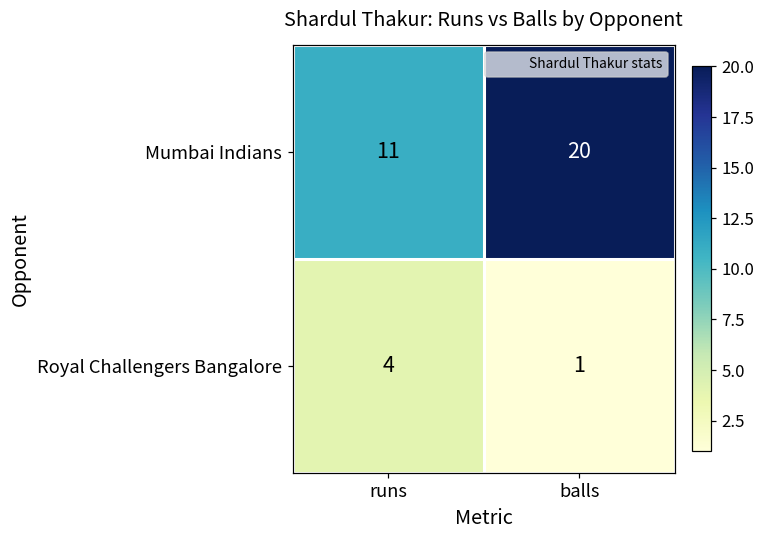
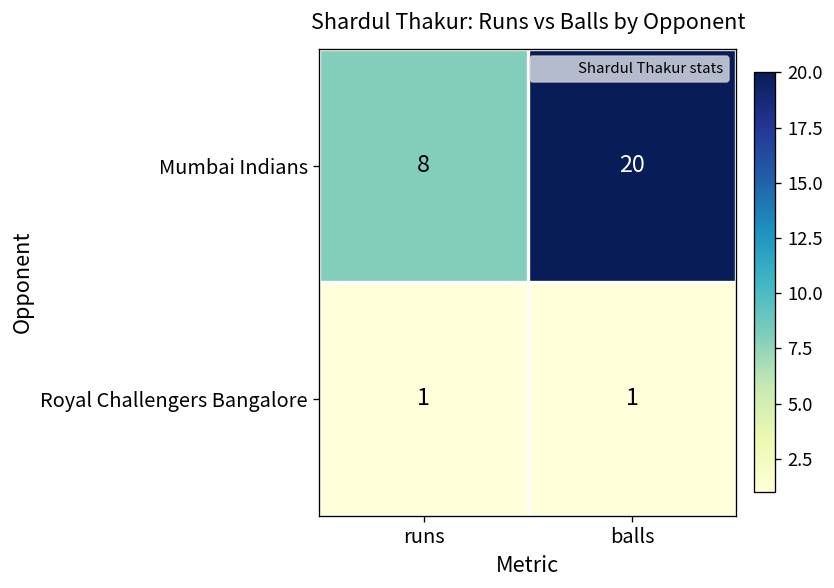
  {
    "Mumbai Indians": {
-     "runs": 11,
+     "runs": 8,
      "balls": 20
    },
    "Royal Challengers Bangalore": {
-     "runs": 4,
+     "runs": 1,
      "balls": 1
    }
  }
